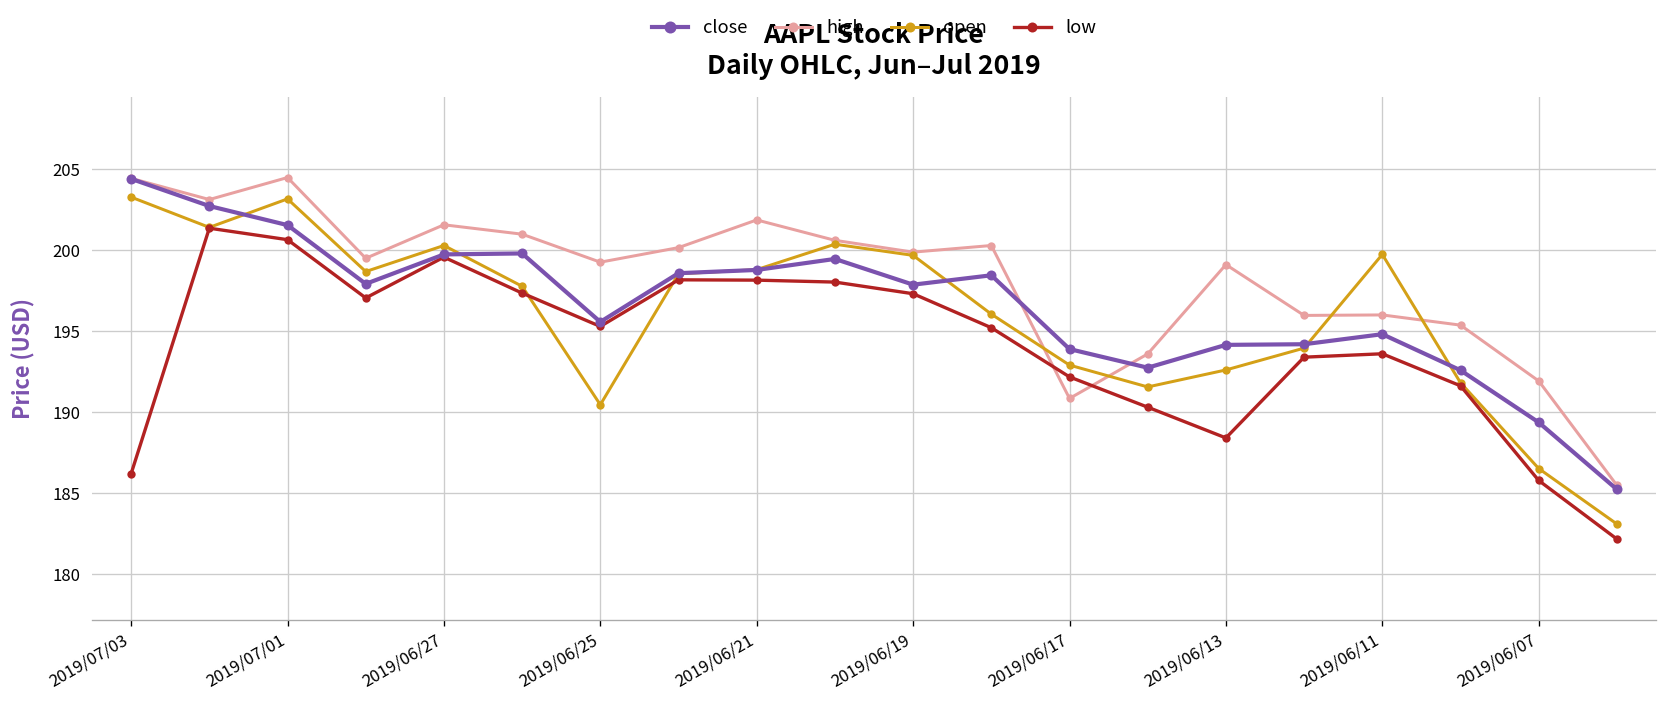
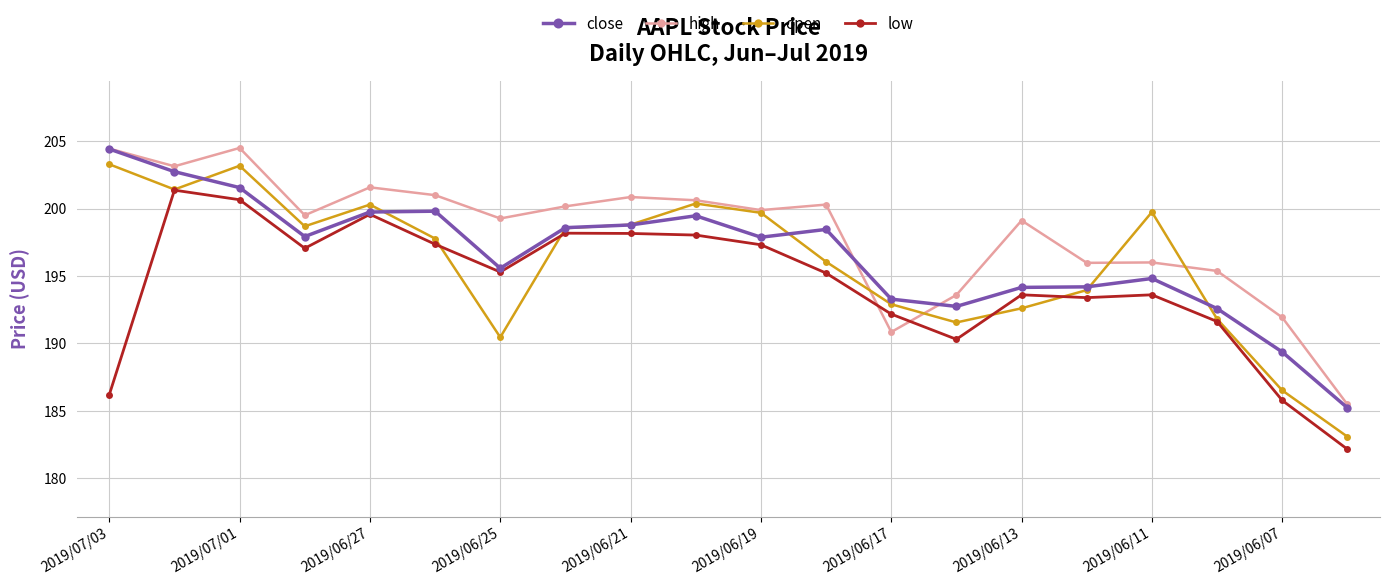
  {
    "close": {
      "2019/07/01": 201.6,
      "2019/06/25": 195.6,
      "2019/06/19": 197.9,
-     "2019/06/17": 193.9,
+     "2019/06/17": 193.3,
      "2019/06/13": 194.2,
      "2019/06/11": 194.8,
      "2019/06/07": 189.4
    },
    "high": {
      "2019/07/01": 204.5,
      "2019/06/27": 201.6,
      "2019/06/25": 199.3,
-     "2019/06/21": 201.9,
+     "2019/06/21": 200.9,
      "2019/06/19": 199.9,
      "2019/06/17": 190.8,
      "2019/06/13": 199.1,
      "2019/06/11": 196.0,
      "2019/06/07": 191.9
    },
    "open": {
      "2019/07/03": 203.3,
      "2019/07/01": 203.2,
      "2019/06/27": 200.3,
      "2019/06/25": 190.5,
      "2019/06/19": 199.7,
      "2019/06/17": 192.9,
      "2019/06/13": 192.6,
      "2019/06/11": 199.7,
      "2019/06/07": 186.5
    },
    "low": {
      "2019/07/03": 186.2,
      "2019/07/01": 200.7,
      "2019/06/25": 195.3,
      "2019/06/21": 198.2,
      "2019/06/19": 197.3,
      "2019/06/17": 192.2,
-     "2019/06/13": 188.4,
+     "2019/06/13": 193.6,
      "2019/06/11": 193.6,
      "2019/06/07": 185.8
    }
  }
